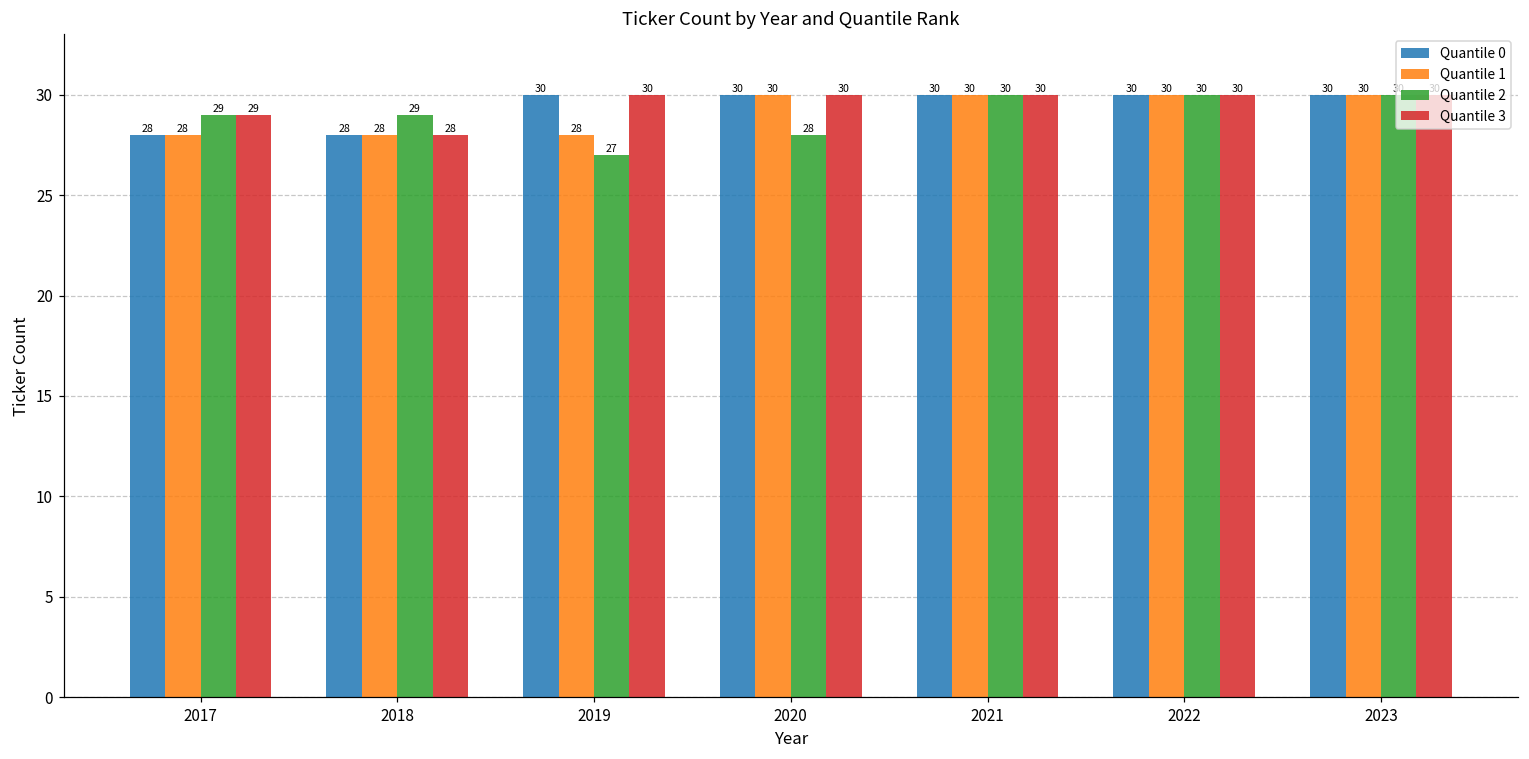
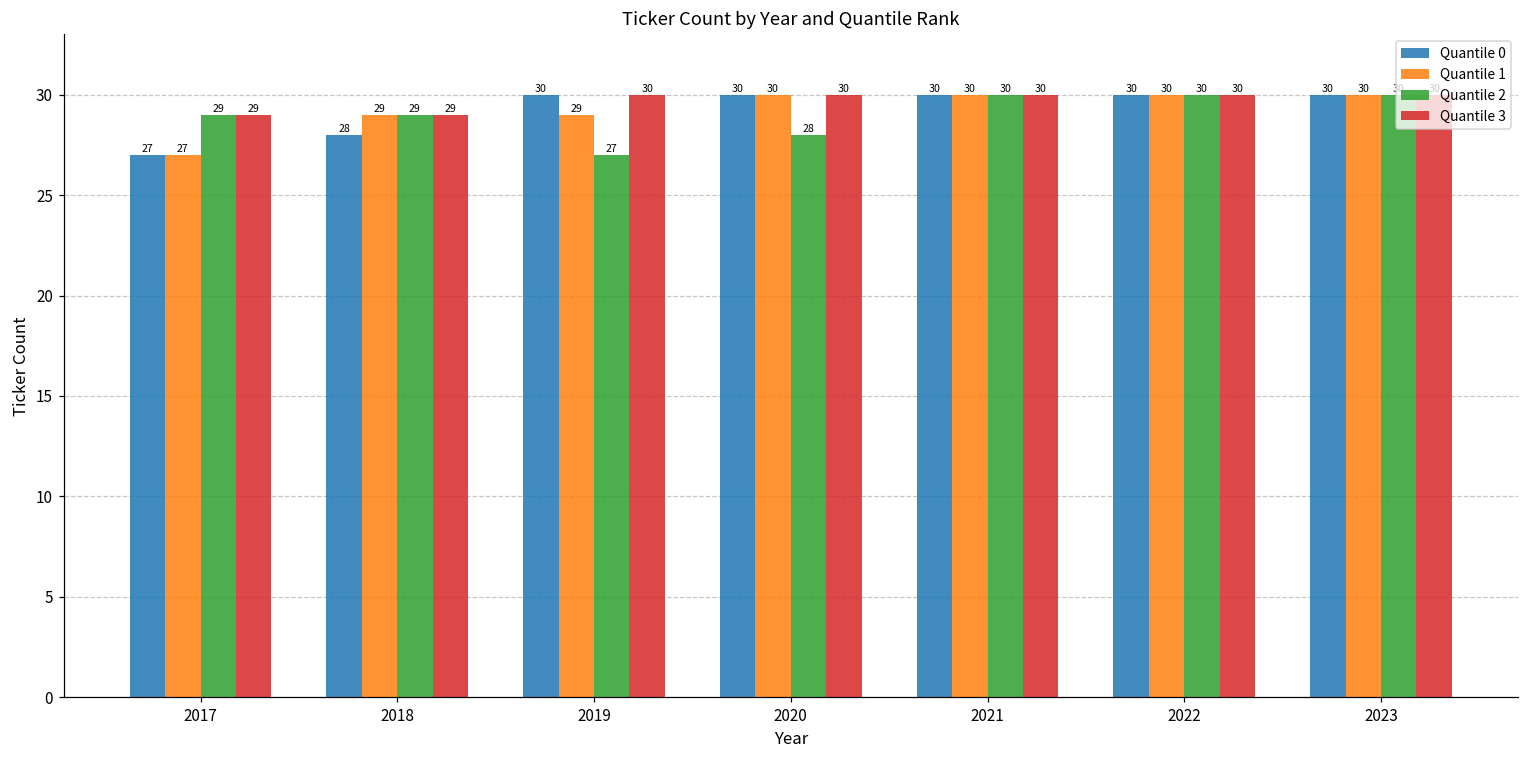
  {
    "Quantile 0": {
-     "2017": 28,
+     "2017": 27,
      "2018": 28,
      "2019": 30,
      "2020": 30,
      "2021": 30,
      "2022": 30,
      "2023": 30
    },
    "Quantile 1": {
-     "2017": 28,
-     "2018": 28,
-     "2019": 28,
+     "2017": 27,
+     "2018": 29,
+     "2019": 29,
      "2020": 30,
      "2021": 30,
      "2022": 30,
      "2023": 30
    },
    "Quantile 2": {
      "2017": 29,
      "2018": 29,
      "2019": 27,
      "2020": 28,
      "2021": 30,
      "2022": 30
    },
    "Quantile 3": {
      "2017": 29,
-     "2018": 28,
+     "2018": 29,
      "2019": 30,
      "2020": 30,
      "2021": 30,
      "2022": 30
    }
  }
